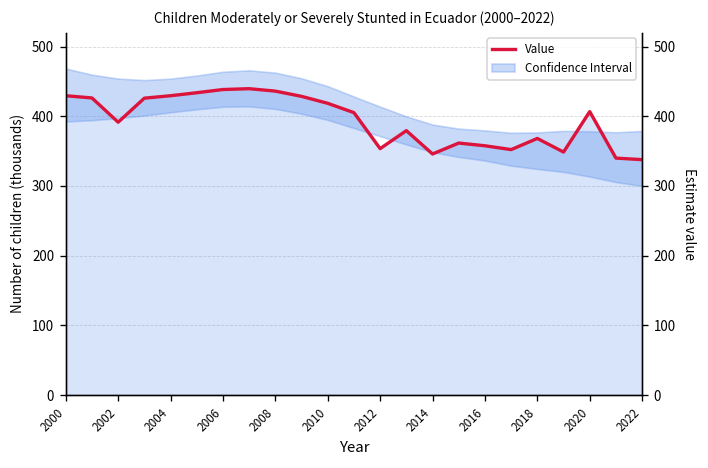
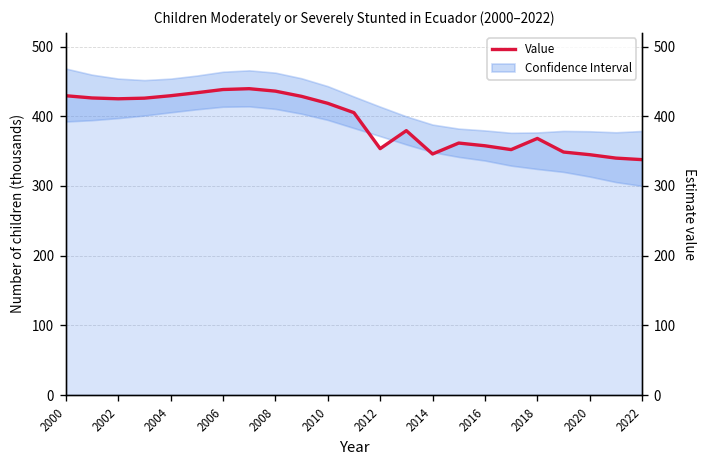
  {
    "Value": {
      "2000": 430,
-     "2002": 390,
+     "2002": 430,
      "2004": 430,
      "2006": 440,
      "2008": 440,
      "2010": 420,
      "2012": 350,
      "2014": 350,
      "2016": 360,
      "2018": 370,
-     "2020": 410,
+     "2020": 340,
      "2022": 340
    }
  }
